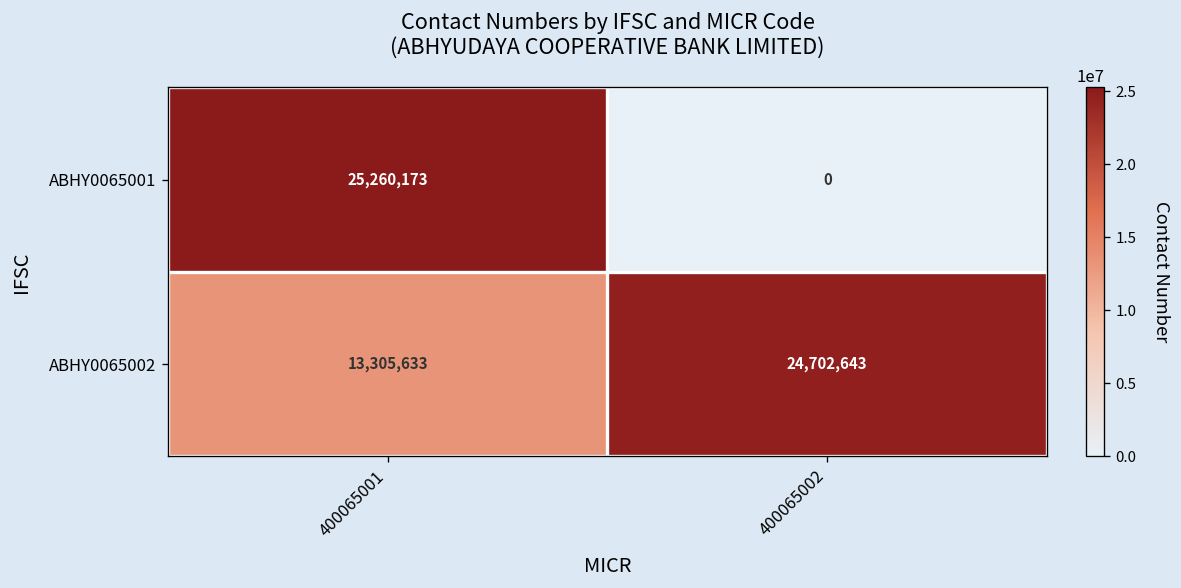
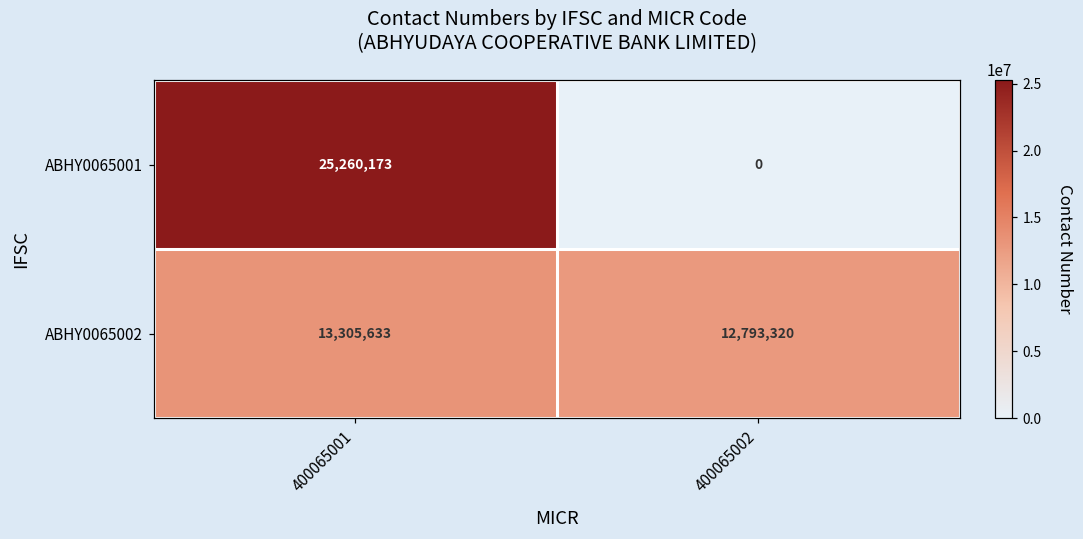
  {
    "ABHY0065001": {
      "400065001": "25,260,173",
      "400065002": "0"
    },
    "ABHY0065002": {
      "400065001": "13,305,633",
-     "400065002": "24,702,643"
+     "400065002": "12,793,320"
    }
  }
